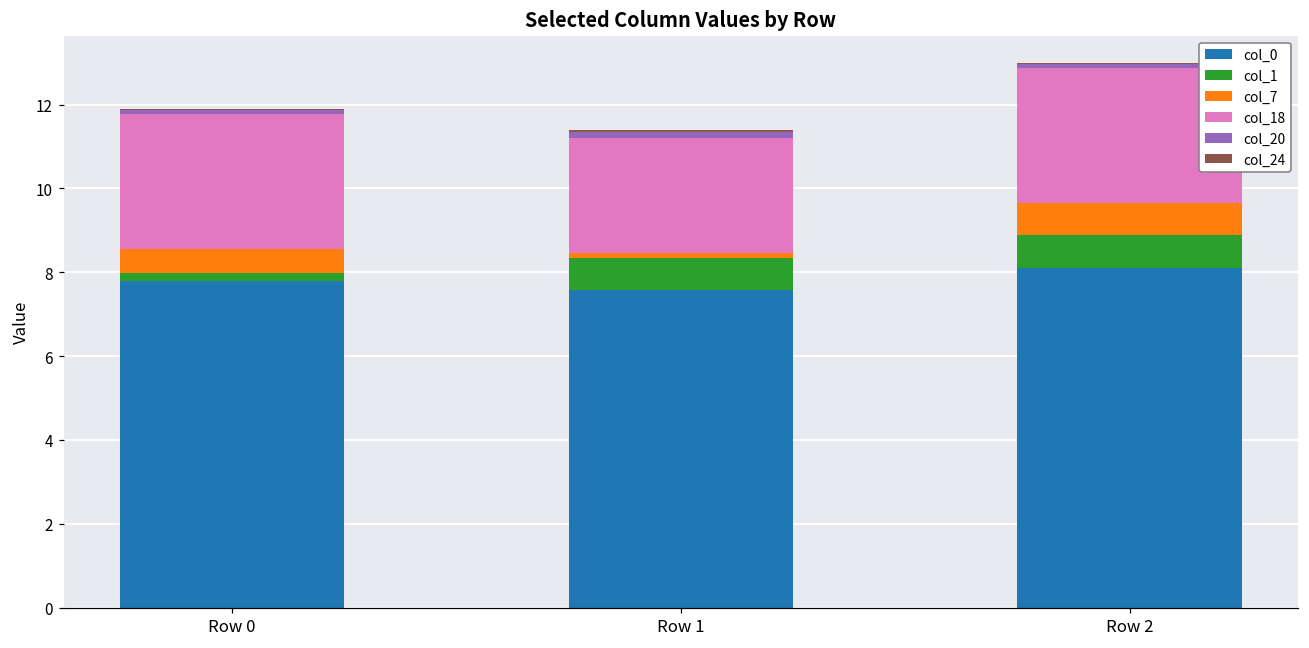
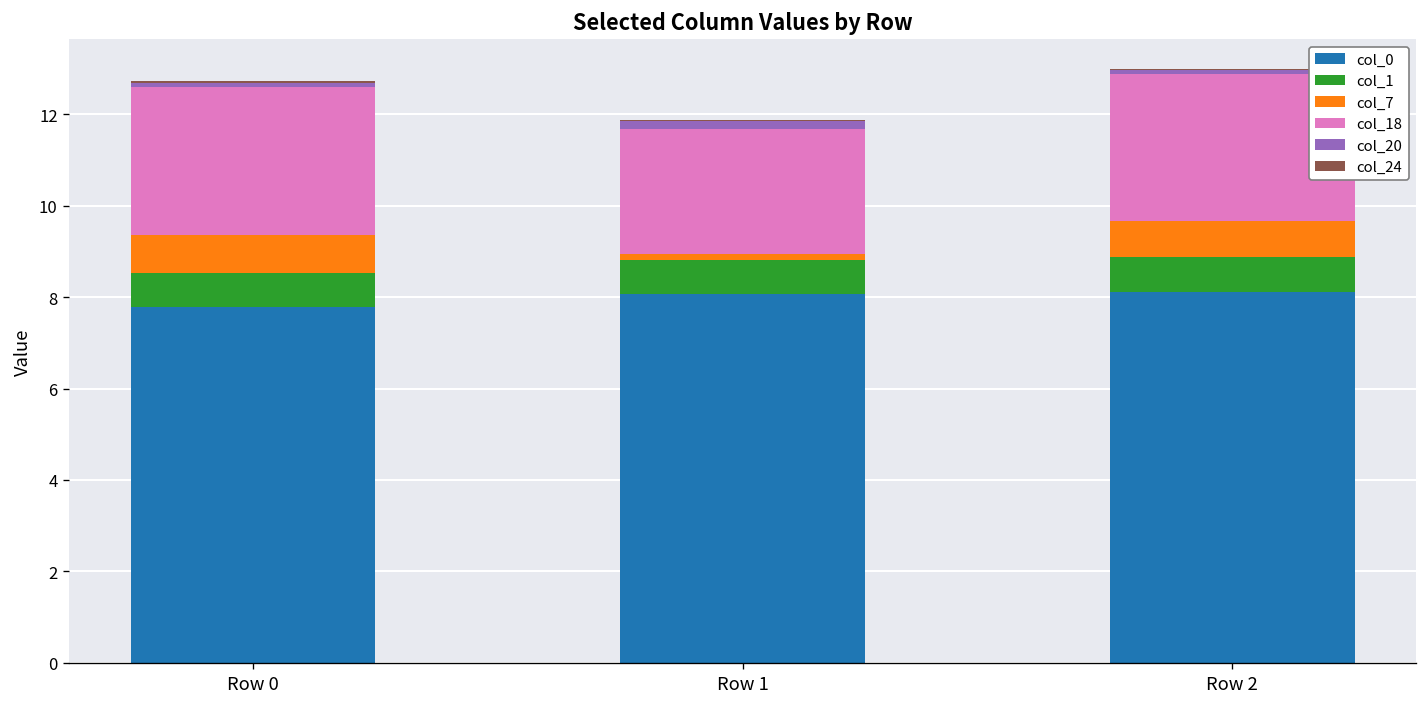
  {
    "col_0": {
      "Row 0": 7.8,
-     "Row 1": 7.6,
+     "Row 1": 8.1,
      "Row 2": 8.1
    },
    "col_1": {
-     "Row 0": 0.2,
+     "Row 0": 0.7,
      "Row 1": 0.8,
      "Row 2": 0.8
    },
    "col_7": {
-     "Row 0": 0.6,
+     "Row 0": 0.8,
      "Row 1": 0.1,
      "Row 2": 0.8
    },
    "col_18": {
      "Row 0": 3.2,
      "Row 1": 2.7,
      "Row 2": 3.2
    },
    "col_20": {
      "Row 0": 0.1,
      "Row 1": 0.2,
      "Row 2": 0.1
    }
  }
